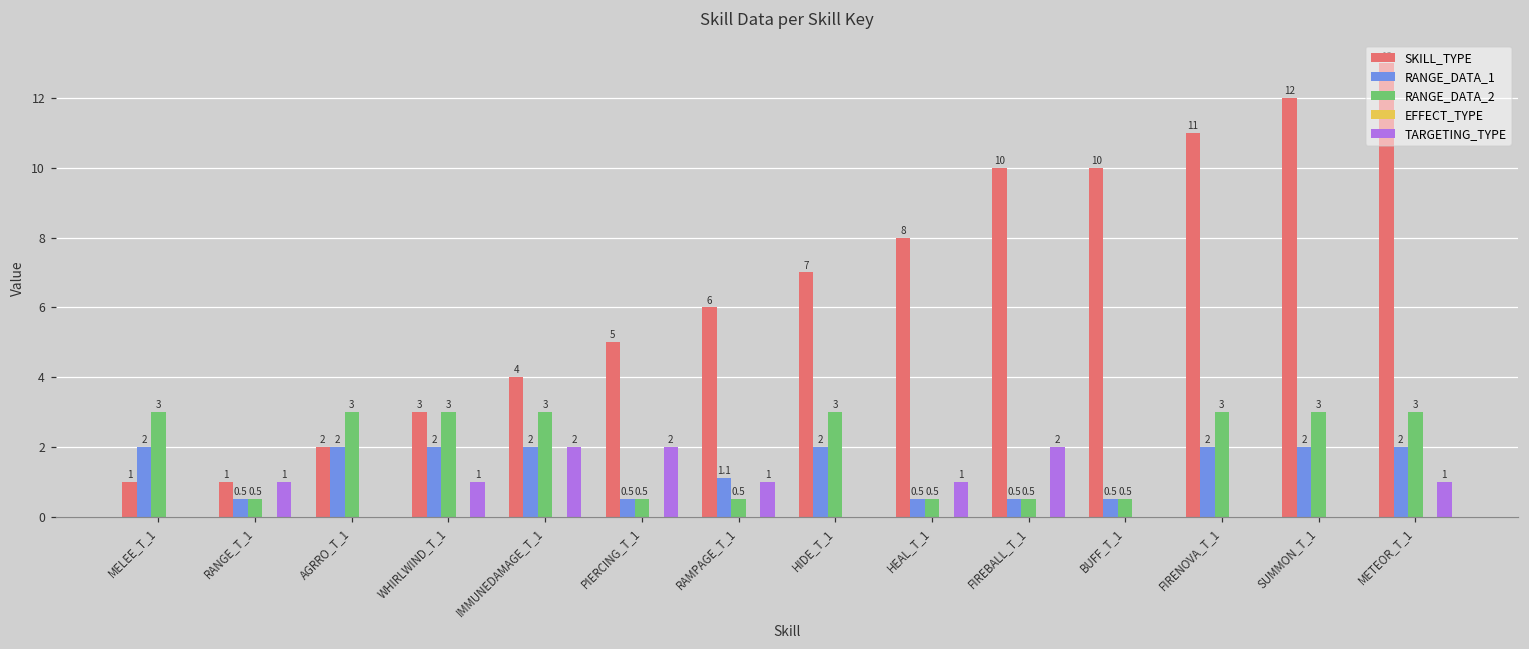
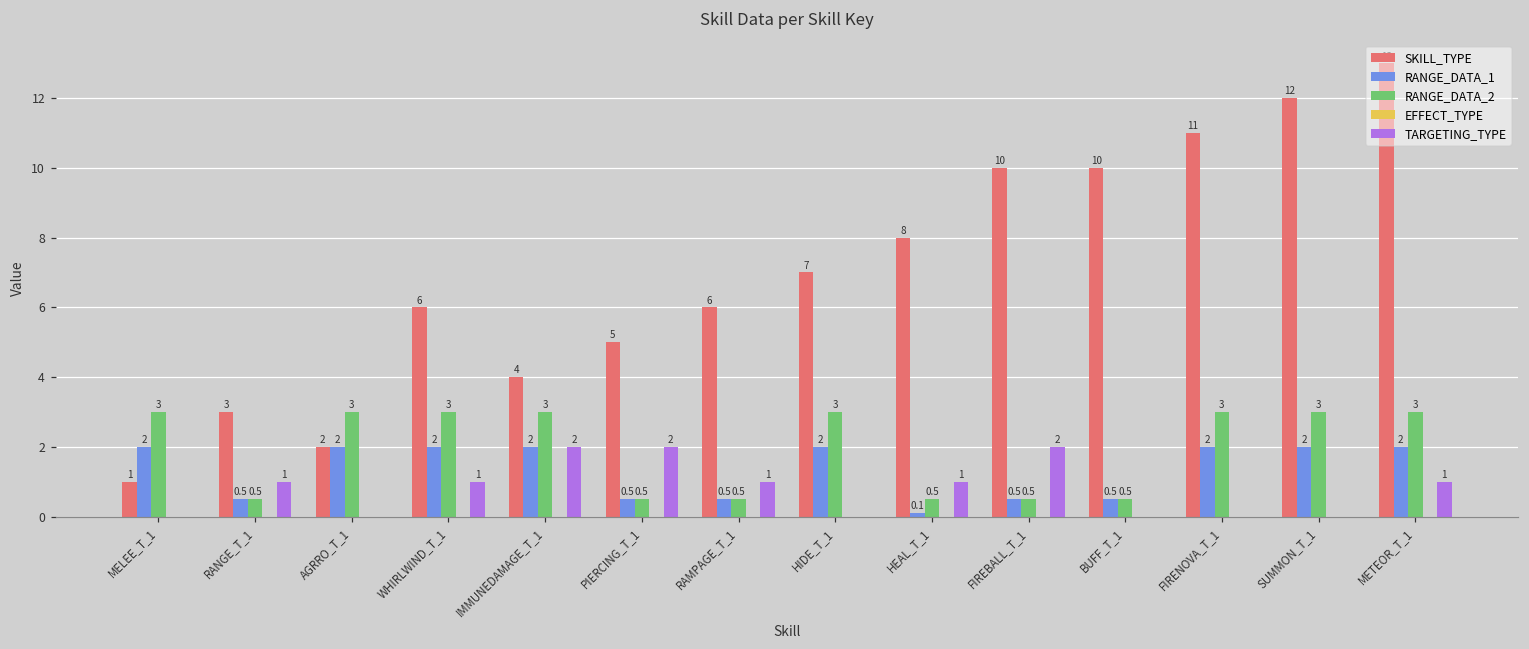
  {
    "SKILL_TYPE": {
      "MELEE_T_1": 1,
-     "RANGE_T_1": 1,
+     "RANGE_T_1": 3,
      "AGRRO_T_1": 2,
-     "WHIRLWIND_T_1": 3,
+     "WHIRLWIND_T_1": 6,
      "IMMUNEDAMAGE_T_1": 4,
      "PIERCING_T_1": 5,
      "RAMPAGE_T_1": 6,
      "HIDE_T_1": 7,
      "HEAL_T_1": 8,
      "FIREBALL_T_1": 10,
      "BUFF_T_1": 10,
      "FIRENOVA_T_1": 11,
      "SUMMON_T_1": 12
    },
    "RANGE_DATA_1": {
      "MELEE_T_1": 2,
      "RANGE_T_1": 0.5,
      "AGRRO_T_1": 2,
      "WHIRLWIND_T_1": 2,
      "IMMUNEDAMAGE_T_1": 2,
      "PIERCING_T_1": 0.5,
-     "RAMPAGE_T_1": 1.1,
+     "RAMPAGE_T_1": 0.5,
      "HIDE_T_1": 2,
-     "HEAL_T_1": 0.5,
+     "HEAL_T_1": 0.1,
      "FIREBALL_T_1": 0.5,
      "BUFF_T_1": 0.5,
      "FIRENOVA_T_1": 2,
      "SUMMON_T_1": 2,
      "METEOR_T_1": 2
    },
    "RANGE_DATA_2": {
      "MELEE_T_1": 3,
      "RANGE_T_1": 0.5,
      "AGRRO_T_1": 3,
      "WHIRLWIND_T_1": 3,
      "IMMUNEDAMAGE_T_1": 3,
      "PIERCING_T_1": 0.5,
      "RAMPAGE_T_1": 0.5,
      "HIDE_T_1": 3,
      "HEAL_T_1": 0.5,
      "FIREBALL_T_1": 0.5,
      "BUFF_T_1": 0.5,
      "FIRENOVA_T_1": 3,
      "SUMMON_T_1": 3,
      "METEOR_T_1": 3
    },
    "EFFECT_TYPE": {
      "MELEE_T_1": 0.0,
      "RANGE_T_1": 0.0,
      "AGRRO_T_1": 0.0,
      "WHIRLWIND_T_1": 0.0,
      "IMMUNEDAMAGE_T_1": 0.0,
      "PIERCING_T_1": 0.0,
      "RAMPAGE_T_1": 0.0,
      "HIDE_T_1": 0.0,
      "HEAL_T_1": 0.0,
      "FIREBALL_T_1": 0.0,
      "BUFF_T_1": 0.0,
      "FIRENOVA_T_1": 0.0,
      "SUMMON_T_1": 0.0,
      "METEOR_T_1": 0.0
    },
    "TARGETING_TYPE": {
      "RANGE_T_1": 1,
      "WHIRLWIND_T_1": 1,
      "IMMUNEDAMAGE_T_1": 2,
      "PIERCING_T_1": 2,
      "RAMPAGE_T_1": 1,
      "HEAL_T_1": 1,
      "FIREBALL_T_1": 2,
      "METEOR_T_1": 1
    }
  }
